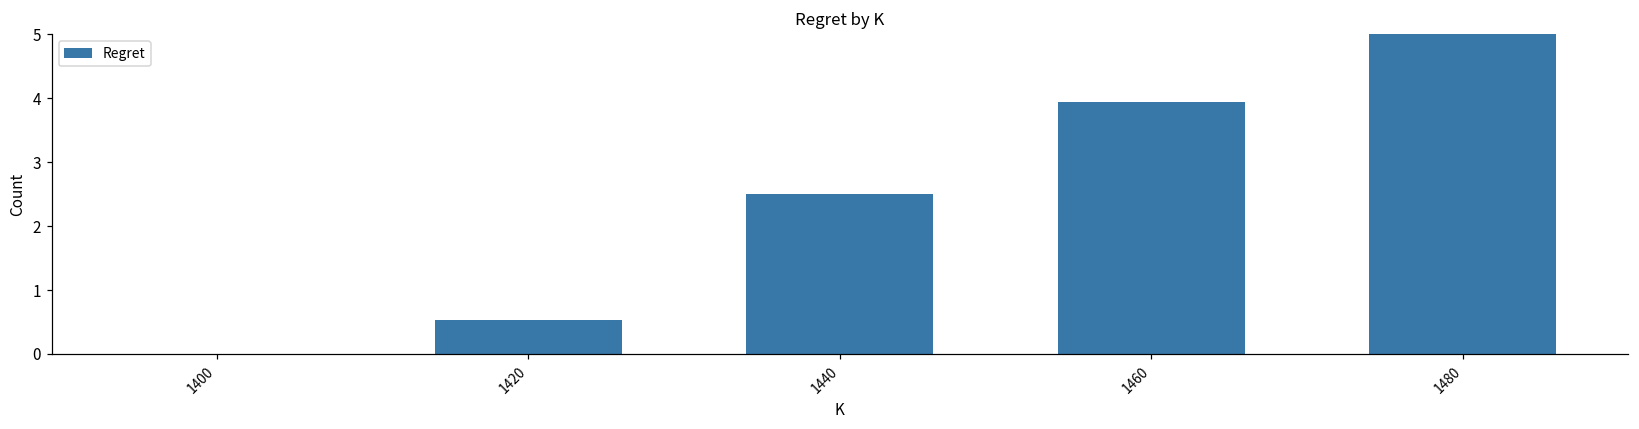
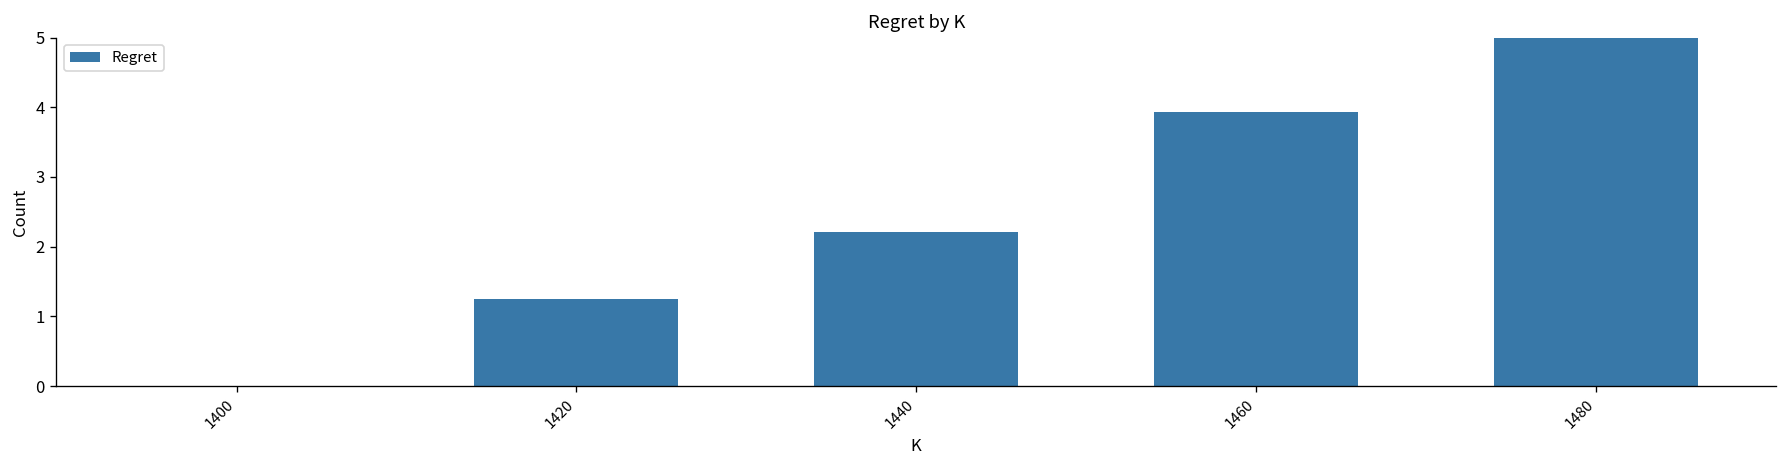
  {
    "1400": 0.0,
-   "1420": 0.5,
-   "1440": 2.5,
+   "1420": 1.3,
+   "1440": 2.2,
    "1460": 3.9,
    "1480": 5.0
  }
